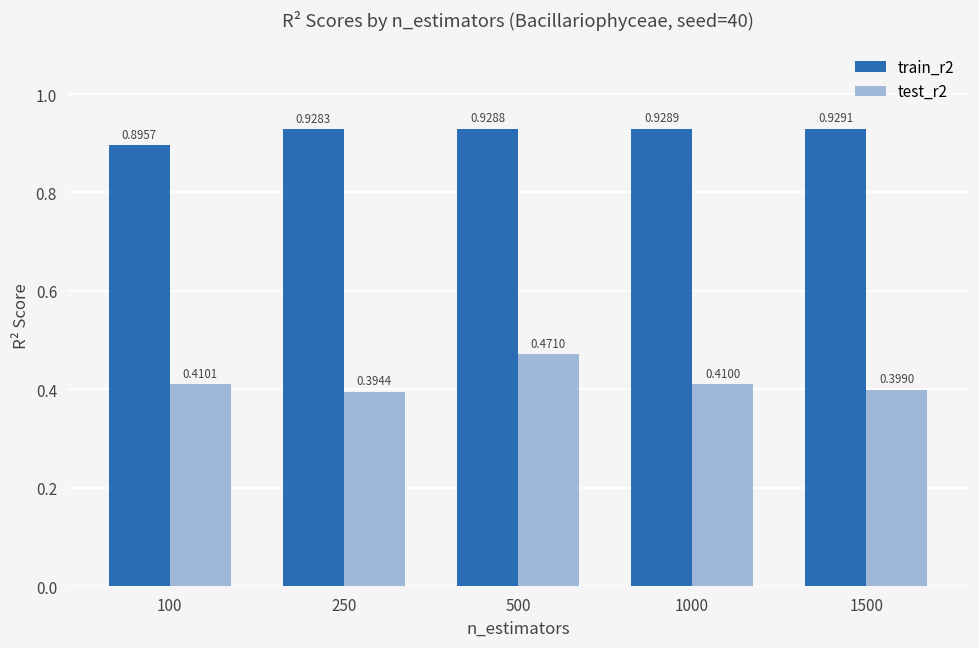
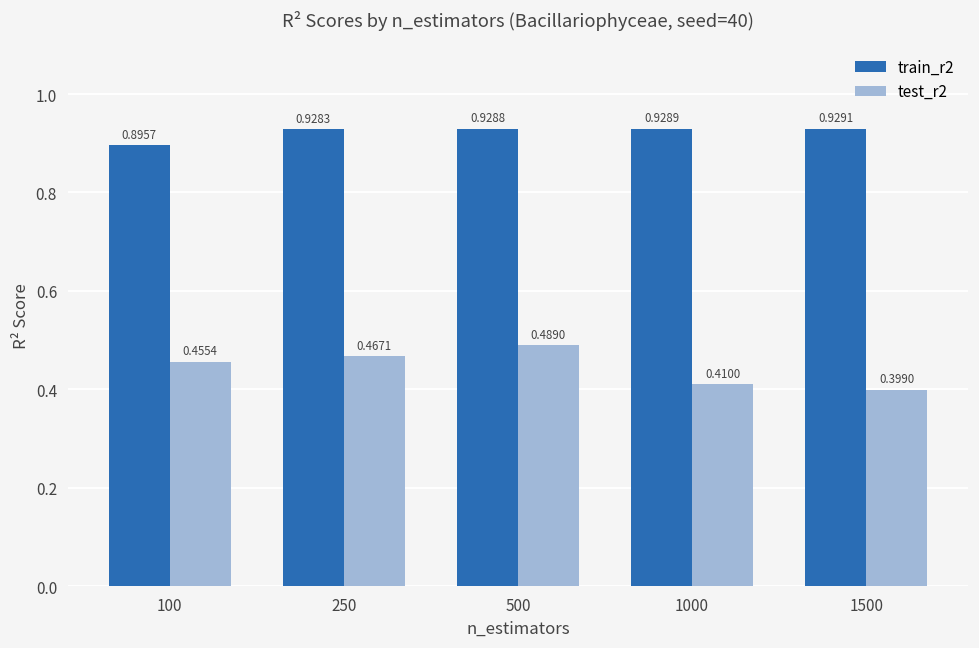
  {
    "train_r2": {
      "100": 0.8957,
      "250": 0.9283,
      "500": 0.9288,
      "1000": 0.9289,
      "1500": 0.9291
    },
    "test_r2": {
-     "100": 0.4101,
-     "250": 0.3944,
-     "500": 0.4710,
+     "100": 0.4554,
+     "250": 0.4671,
+     "500": 0.4890,
      "1000": 0.4100,
      "1500": 0.3990
    }
  }
